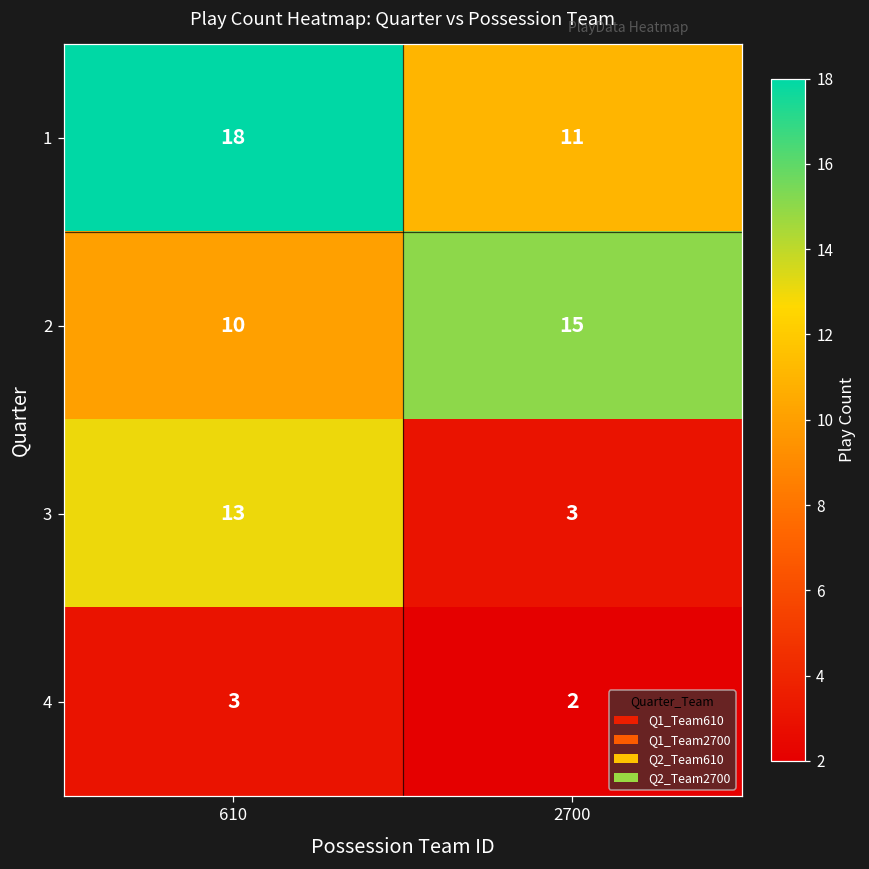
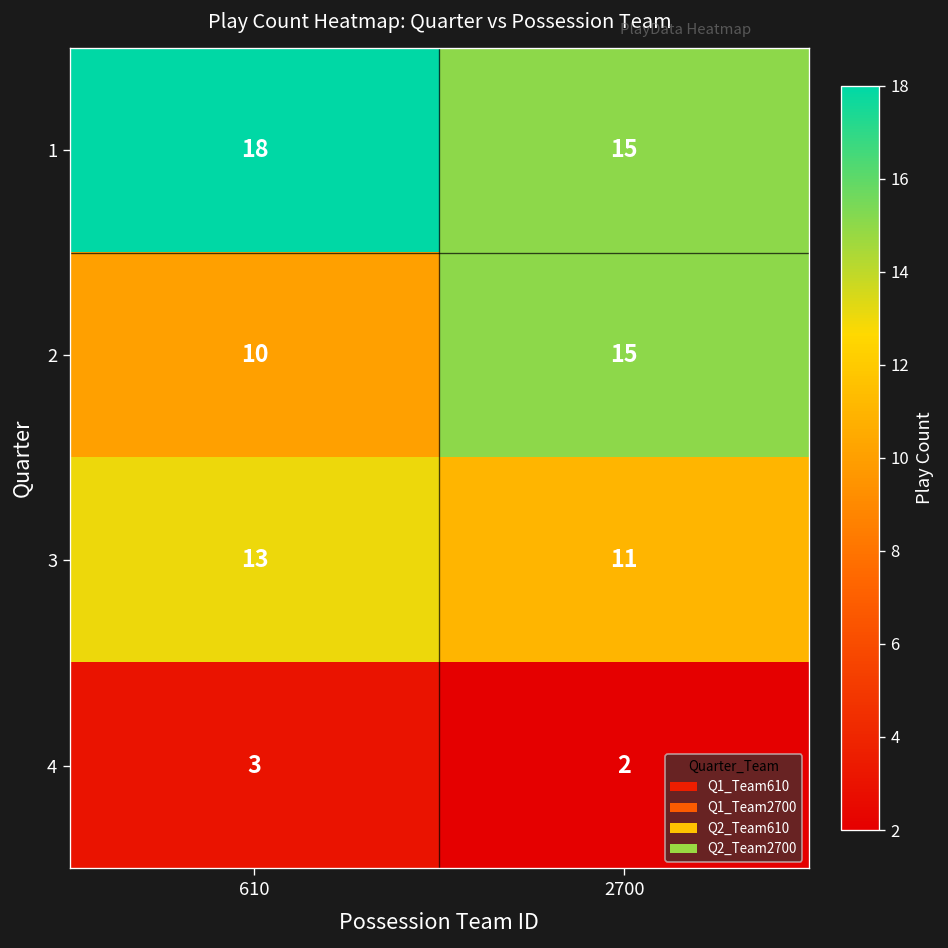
  {
    "1": {
      "610": 18,
-     "2700": 11
+     "2700": 15
    },
    "2": {
      "610": 10,
      "2700": 15
    },
    "3": {
      "610": 13,
-     "2700": 3
+     "2700": 11
    },
    "4": {
      "610": 3,
      "2700": 2
    }
  }
